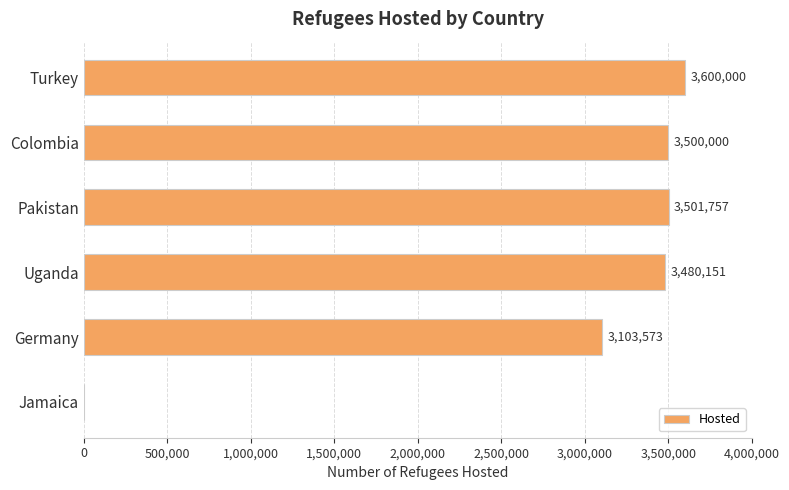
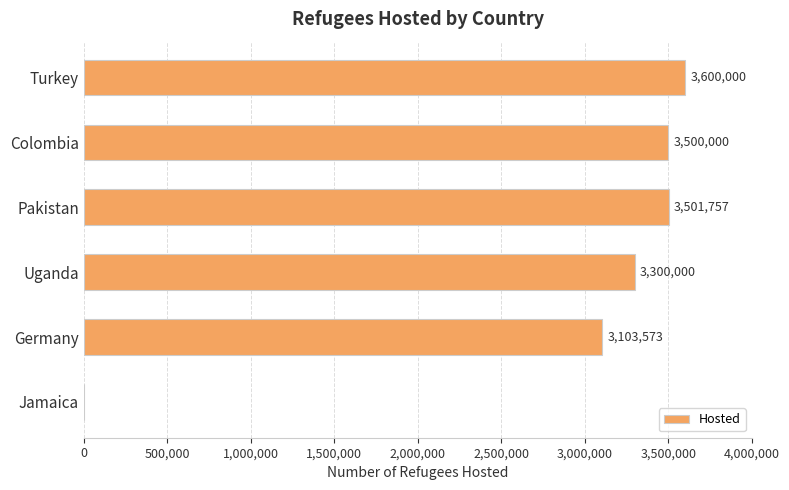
  {
    "Turkey": "3,600,000",
    "Colombia": "3,500,000",
    "Pakistan": "3,501,757",
-   "Uganda": "3,480,151",
+   "Uganda": "3,300,000",
    "Germany": "3,103,573"
  }
